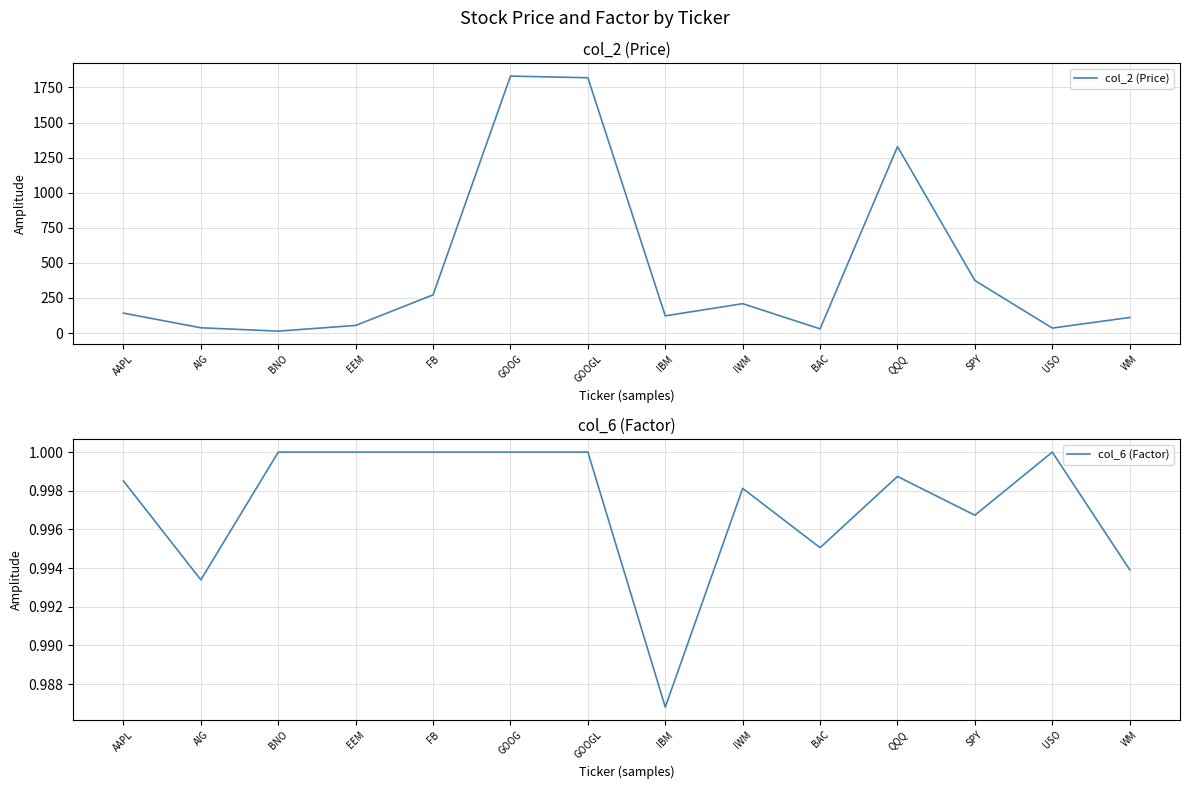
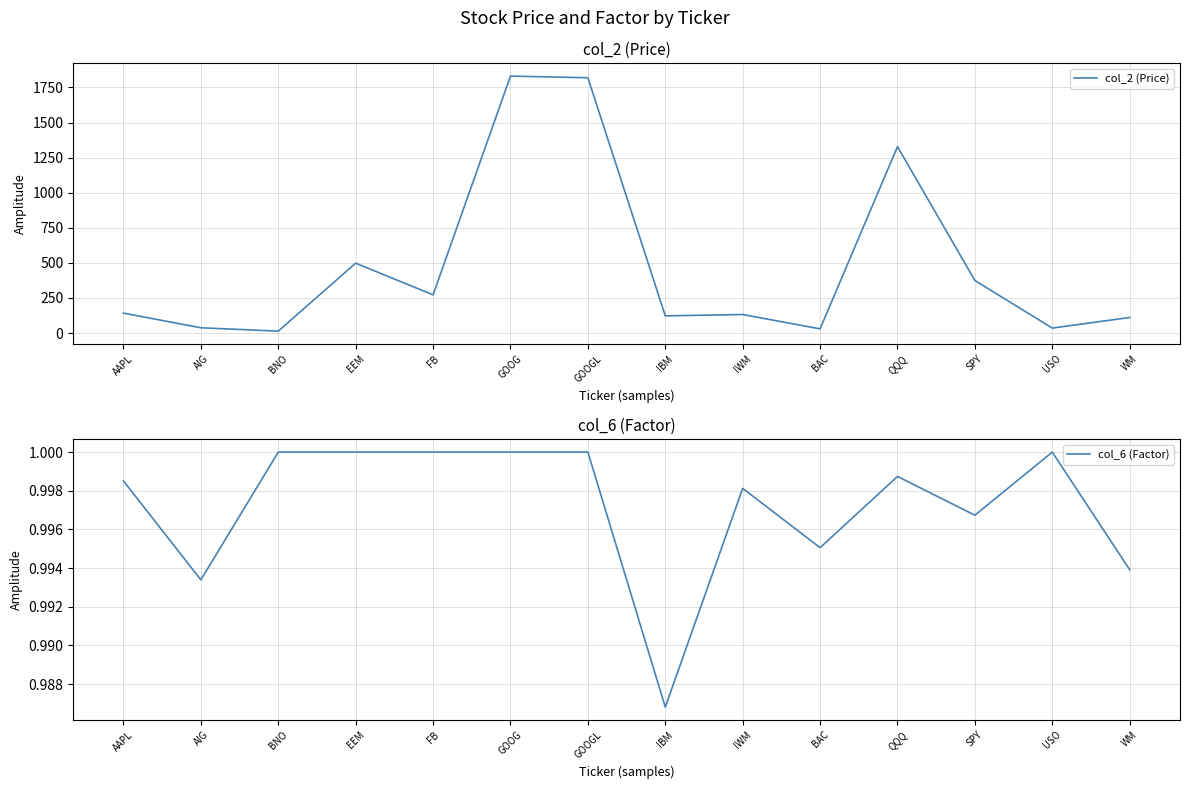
  {
    "col_2 (Price)": {
      "AAPL": 140,
      "AIG": 40,
      "BNO": 10,
-     "EEM": 50,
+     "EEM": 500,
      "FB": 270,
      "GOOG": 1830,
      "GOOGL": 1820,
      "IBM": 120,
-     "IWM": 210,
+     "IWM": 130,
      "BAC": 30,
      "QQQ": 1330,
      "SPY": 370,
      "USO": 40,
      "WM": 110
    },
    "col_6 (Factor)": {
      "AAPL": 0.9985,
      "AIG": 0.9934,
      "BNO": 1.0000,
      "EEM": 1.0000,
      "FB": 1.0000,
      "GOOG": 1.0000,
      "GOOGL": 1.0000,
      "IBM": 0.9868,
      "IWM": 0.9981,
      "BAC": 0.9951,
      "QQQ": 0.9987,
      "SPY": 0.9967,
      "USO": 1.0000,
      "WM": 0.9939
    }
  }
